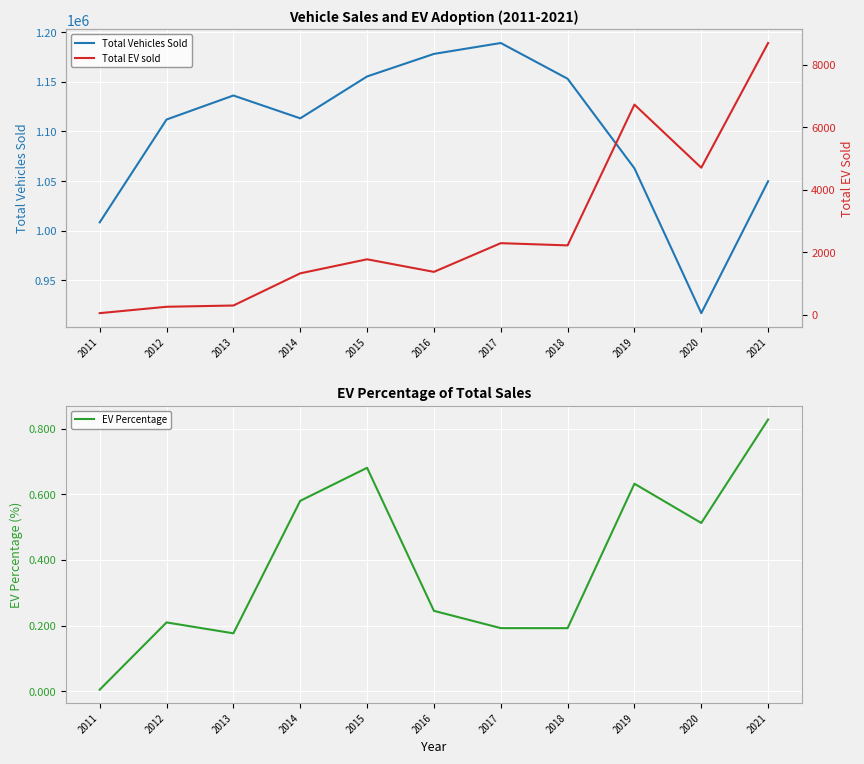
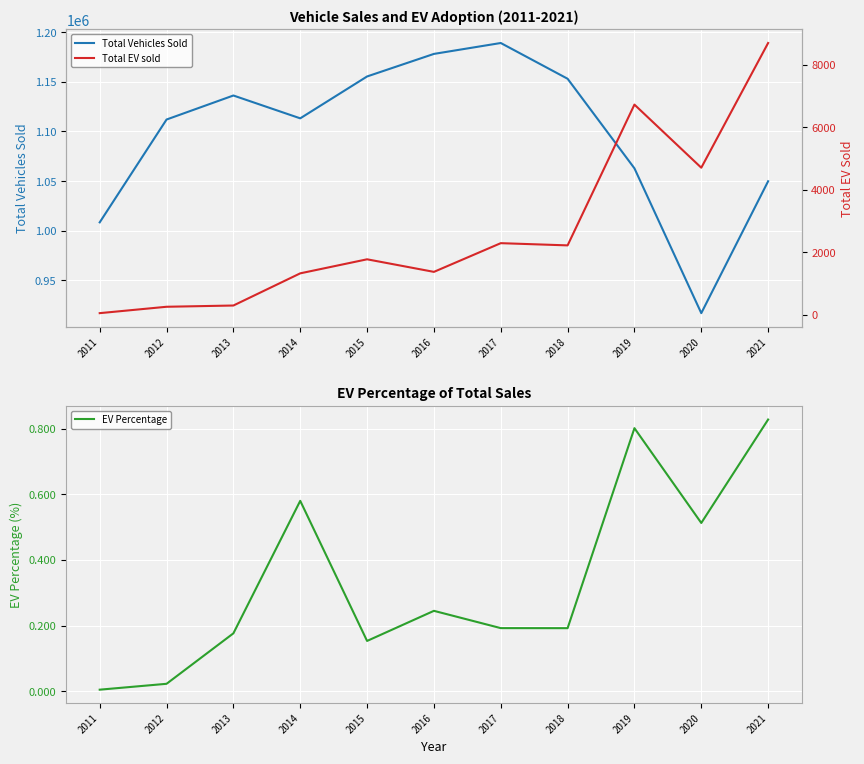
  {
    "EV Percentage of Total Sales": {
      "2011": 0.00,
-     "2012": 0.21,
+     "2012": 0.02,
      "2013": 0.18,
      "2014": 0.58,
-     "2015": 0.68,
+     "2015": 0.15,
      "2016": 0.24,
      "2017": 0.19,
      "2018": 0.19,
-     "2019": 0.63,
+     "2019": 0.80,
      "2020": 0.51,
      "2021": 0.83
    }
  }
